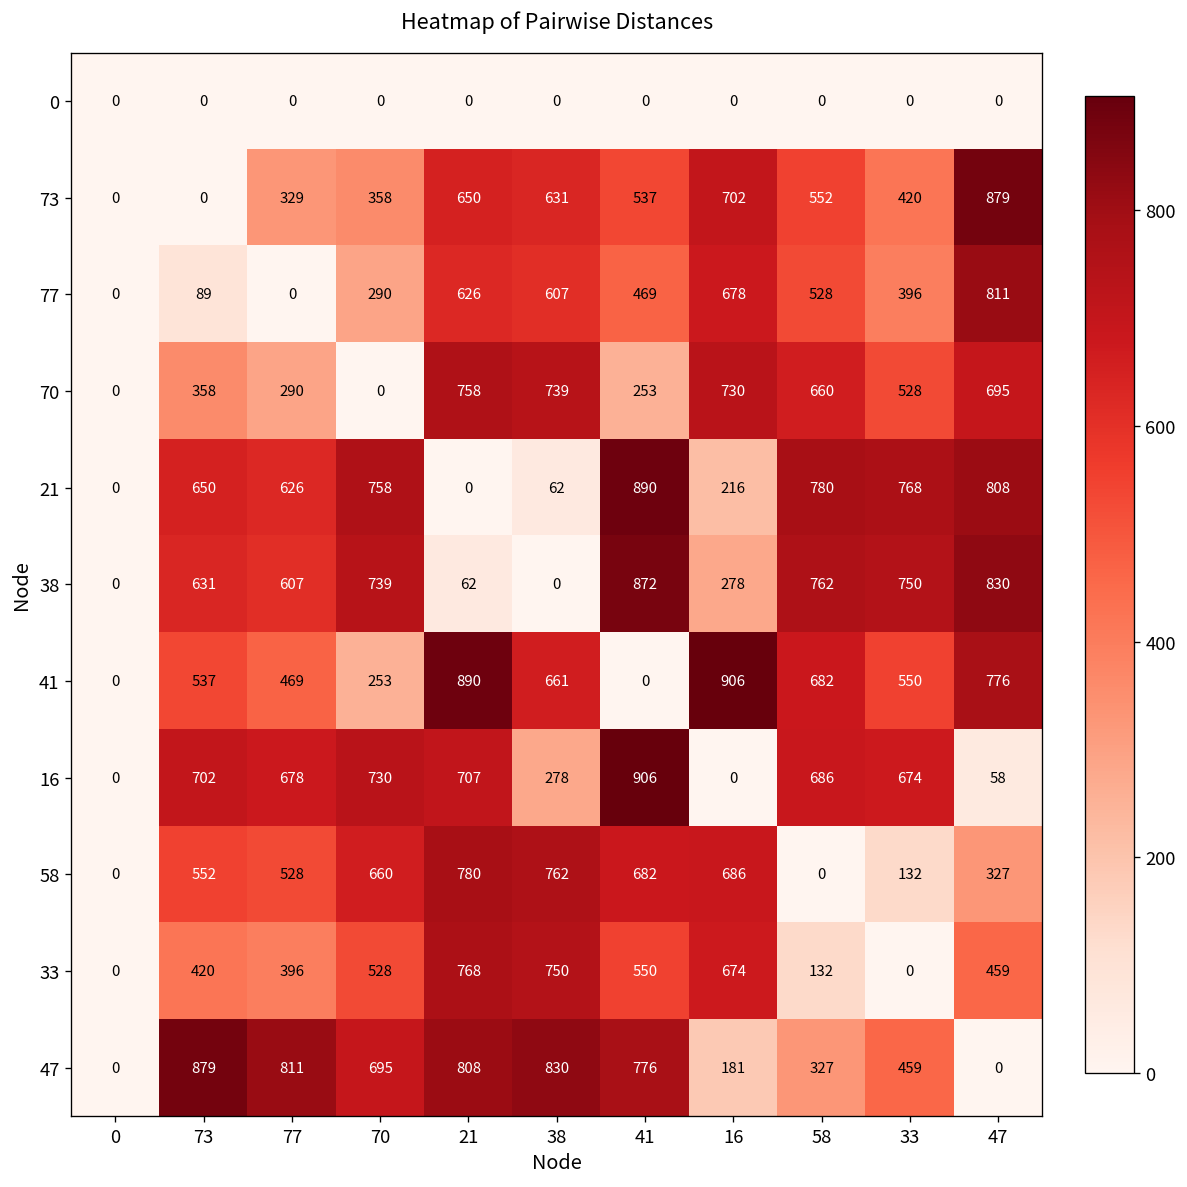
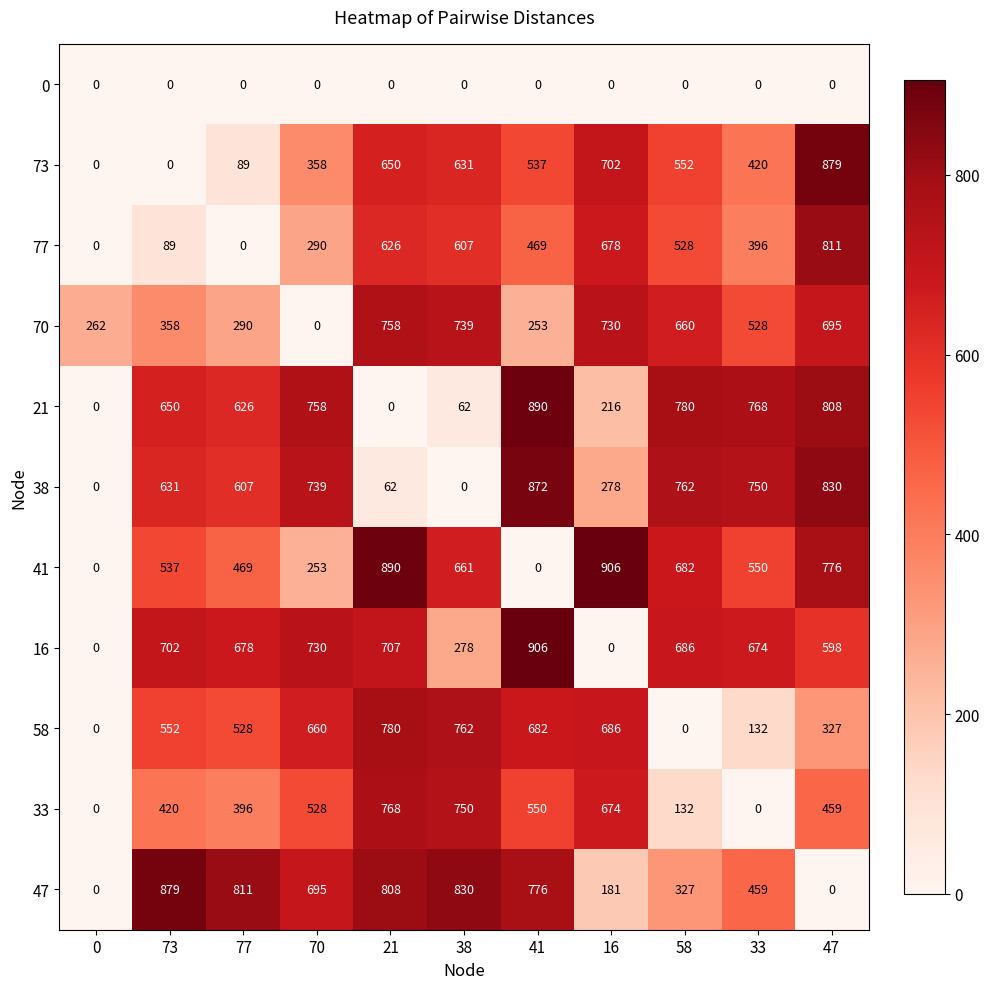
  {
    "0": {
      "0": 0,
      "73": 0,
      "77": 0,
      "70": 0,
      "21": 0,
      "38": 0,
      "41": 0,
      "16": 0,
      "58": 0,
      "33": 0,
      "47": 0
    },
    "73": {
      "0": 0,
      "73": 0,
-     "77": 329,
+     "77": 89,
      "70": 358,
      "21": 650,
      "38": 631,
      "41": 537,
      "16": 702,
      "58": 552,
      "33": 420,
      "47": 879
    },
    "77": {
      "0": 0,
      "73": 89,
      "77": 0,
      "70": 290,
      "21": 626,
      "38": 607,
      "41": 469,
      "16": 678,
      "58": 528,
      "33": 396,
      "47": 811
    },
    "70": {
-     "0": 0,
+     "0": 262,
      "73": 358,
      "77": 290,
      "70": 0,
      "21": 758,
      "38": 739,
      "41": 253,
      "16": 730,
      "58": 660,
      "33": 528,
      "47": 695
    },
    "21": {
      "0": 0,
      "73": 650,
      "77": 626,
      "70": 758,
      "21": 0,
      "38": 62,
      "41": 890,
      "16": 216,
      "58": 780,
      "33": 768,
      "47": 808
    },
    "38": {
      "0": 0,
      "73": 631,
      "77": 607,
      "70": 739,
      "21": 62,
      "38": 0,
      "41": 872,
      "16": 278,
      "58": 762,
      "33": 750,
      "47": 830
    },
    "41": {
      "0": 0,
      "73": 537,
      "77": 469,
      "70": 253,
      "21": 890,
      "38": 661,
      "41": 0,
      "16": 906,
      "58": 682,
      "33": 550,
      "47": 776
    },
    "16": {
      "0": 0,
      "73": 702,
      "77": 678,
      "70": 730,
      "21": 707,
      "38": 278,
      "41": 906,
      "16": 0,
      "58": 686,
      "33": 674,
-     "47": 58
+     "47": 598
    },
    "58": {
      "0": 0,
      "73": 552,
      "77": 528,
      "70": 660,
      "21": 780,
      "38": 762,
      "41": 682,
      "16": 686,
      "58": 0,
      "33": 132,
      "47": 327
    },
    "33": {
      "0": 0,
      "73": 420,
      "77": 396,
      "70": 528,
      "21": 768,
      "38": 750,
      "41": 550,
      "16": 674,
      "58": 132,
      "33": 0,
      "47": 459
    },
    "47": {
      "0": 0,
      "73": 879,
      "77": 811,
      "70": 695,
      "21": 808,
      "38": 830,
      "41": 776,
      "16": 181,
      "58": 327,
      "33": 459,
      "47": 0
    }
  }
